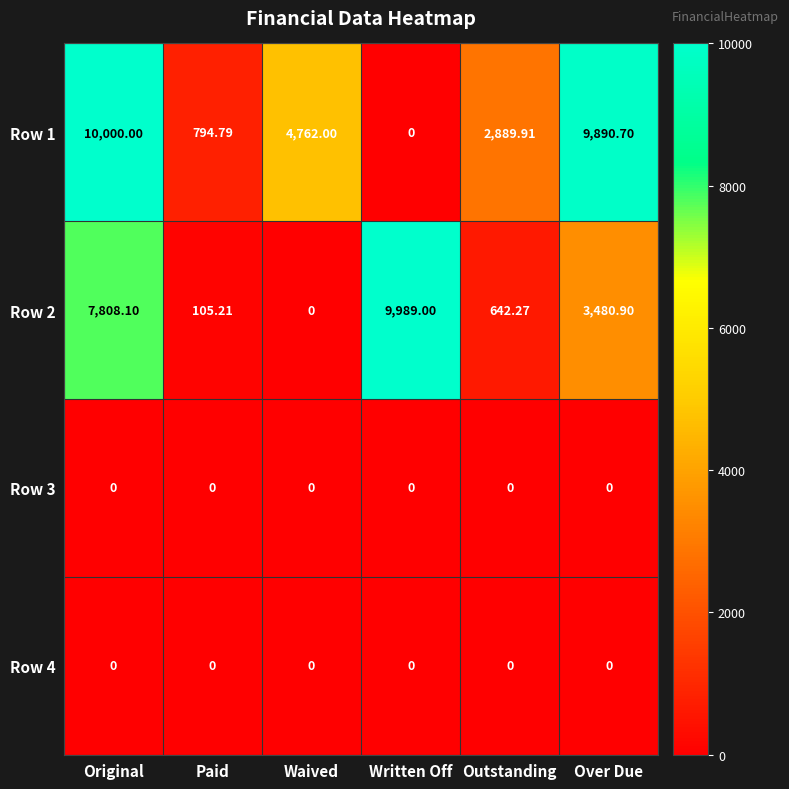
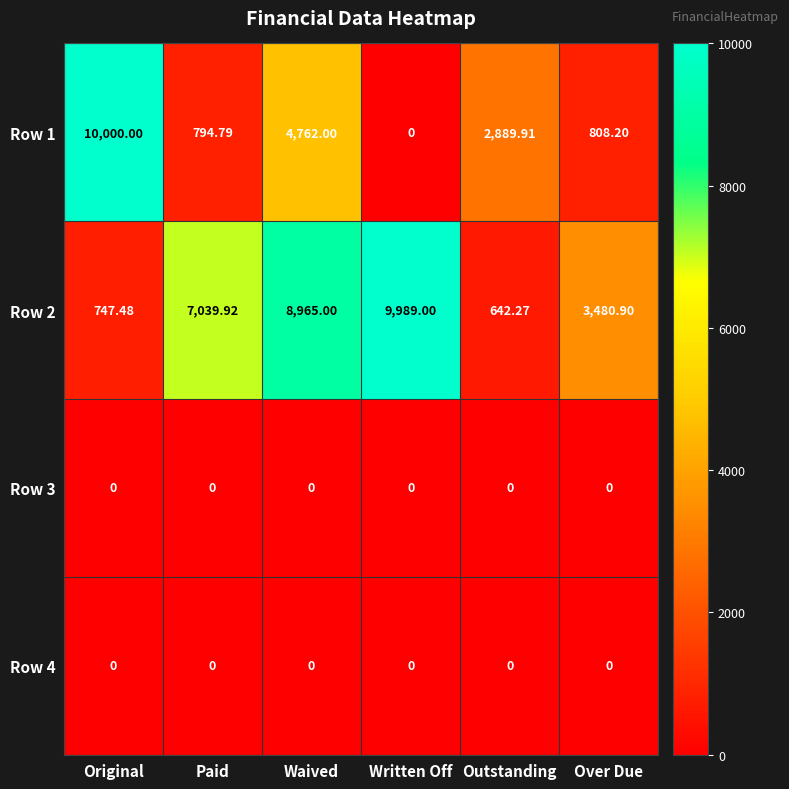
  {
    "Row 1": {
      "Original": "10,000.00",
      "Paid": "794.79",
      "Waived": "4,762.00",
      "Written Off": "0",
      "Outstanding": "2,889.91",
-     "Over Due": "9,890.70"
+     "Over Due": "808.20"
    },
    "Row 2": {
-     "Original": "7,808.10",
-     "Paid": "105.21",
-     "Waived": "0",
+     "Original": "747.48",
+     "Paid": "7,039.92",
+     "Waived": "8,965.00",
      "Written Off": "9,989.00",
      "Outstanding": "642.27",
      "Over Due": "3,480.90"
    },
    "Row 3": {
      "Original": "0",
      "Paid": "0",
      "Waived": "0",
      "Written Off": "0",
      "Outstanding": "0",
      "Over Due": "0"
    },
    "Row 4": {
      "Original": "0",
      "Paid": "0",
      "Waived": "0",
      "Written Off": "0",
      "Outstanding": "0",
      "Over Due": "0"
    }
  }
